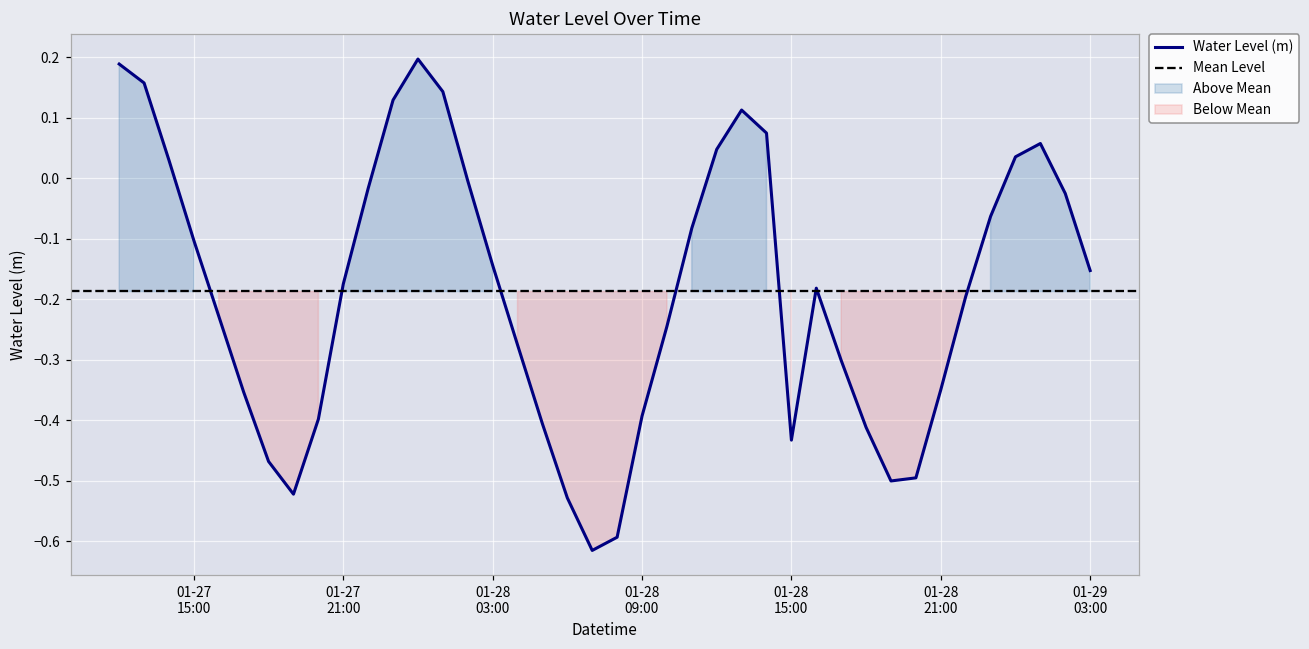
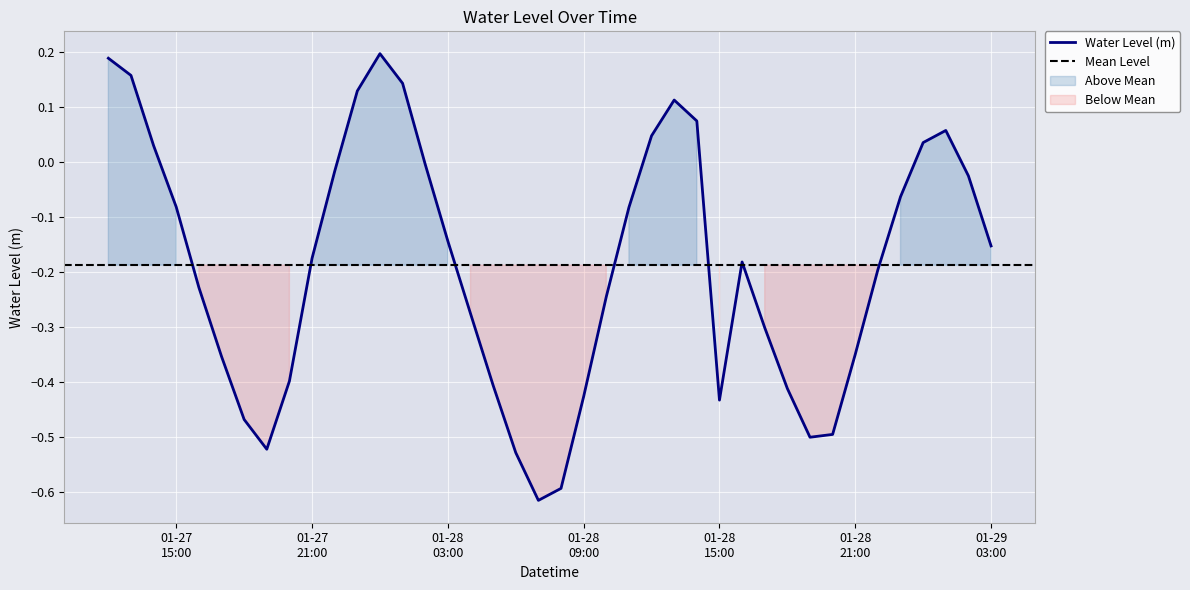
  {
-   "01-27 15:00": -0.10,
+   "01-27 15:00": -0.08,
    "01-27 21:00": -0.18,
    "01-28 03:00": -0.14,
-   "01-28 09:00": -0.39,
+   "01-28 09:00": -0.43,
    "01-28 15:00": -0.43,
    "01-28 21:00": -0.35,
    "01-29 03:00": -0.15
  }
